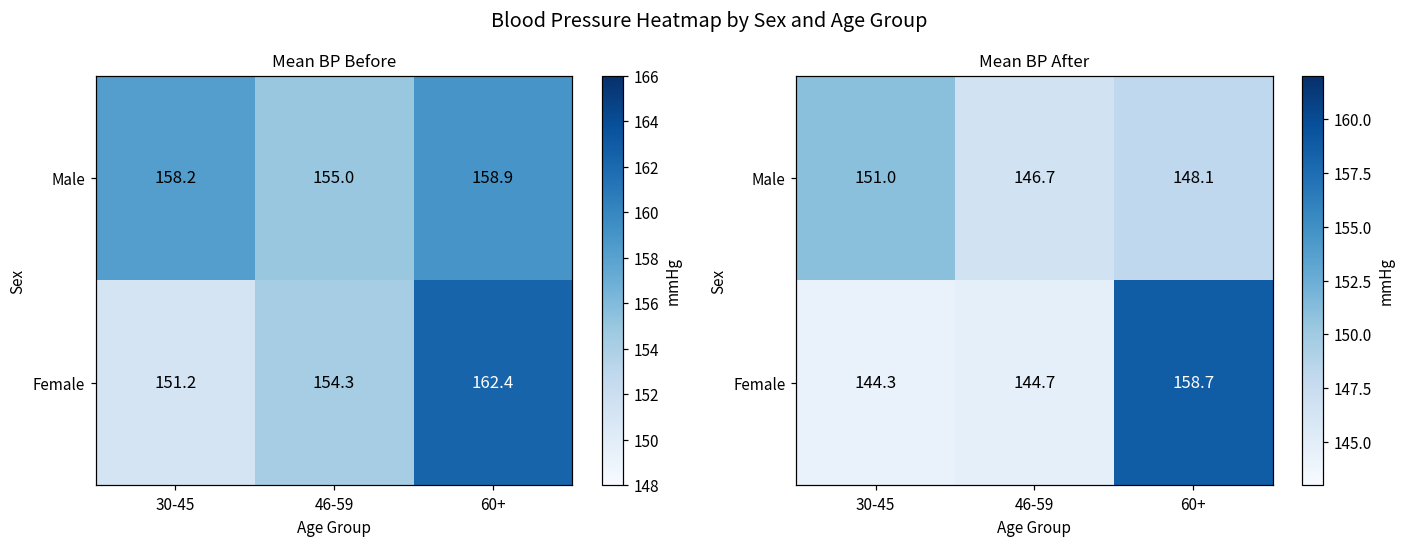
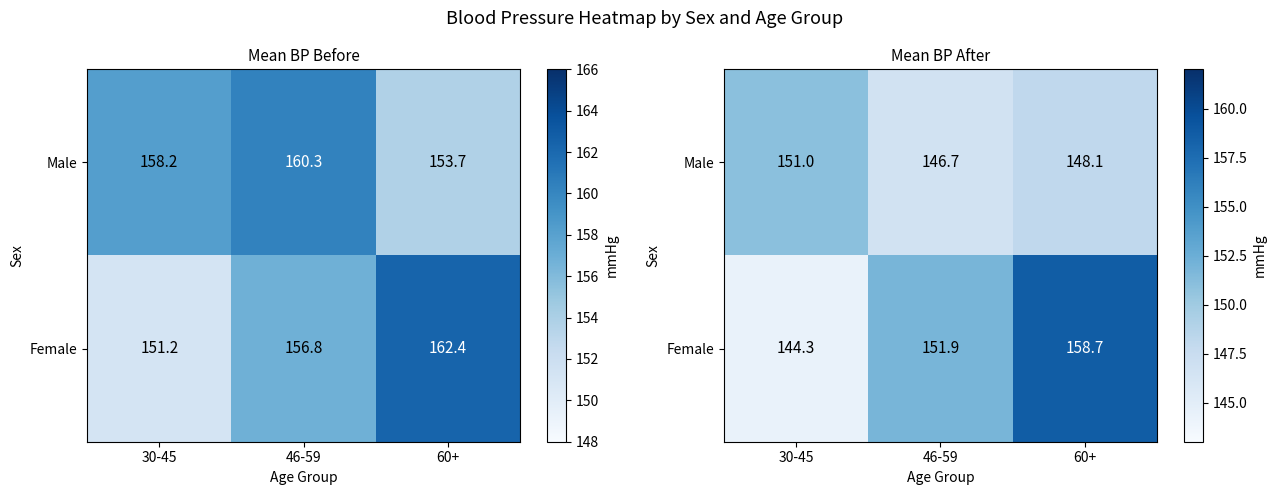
  {
    "Mean BP Before": {
      "Male": {
        "30-45": 158.2,
-       "46-59": 155.0,
-       "60+": 158.9
+       "46-59": 160.3,
+       "60+": 153.7
      },
      "Female": {
        "30-45": 151.2,
-       "46-59": 154.3,
+       "46-59": 156.8,
        "60+": 162.4
      }
    },
    "Mean BP After": {
      "Male": {
        "30-45": 151.0,
        "46-59": 146.7,
        "60+": 148.1
      },
      "Female": {
        "30-45": 144.3,
-       "46-59": 144.7,
+       "46-59": 151.9,
        "60+": 158.7
      }
    }
  }
